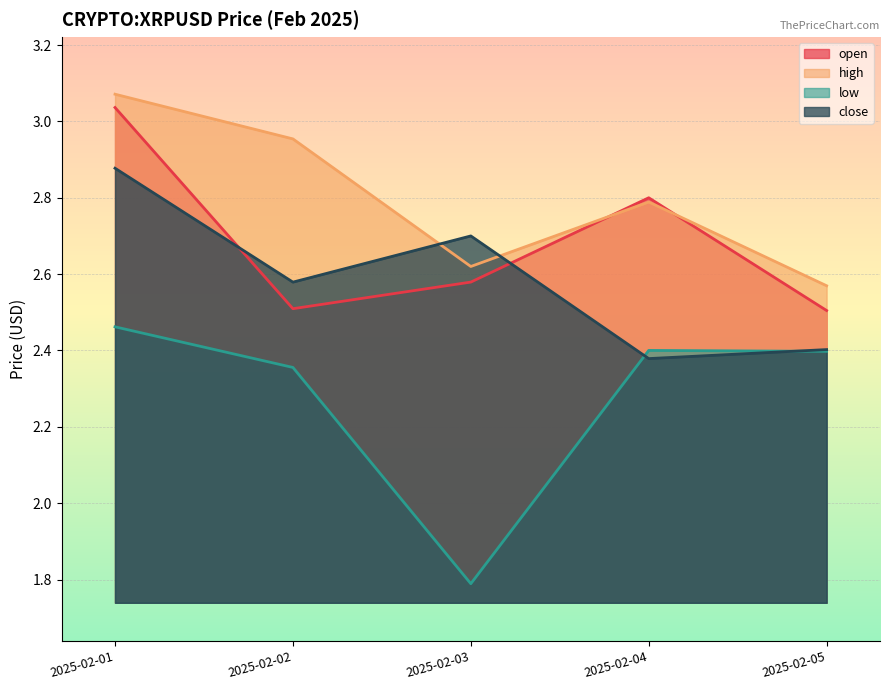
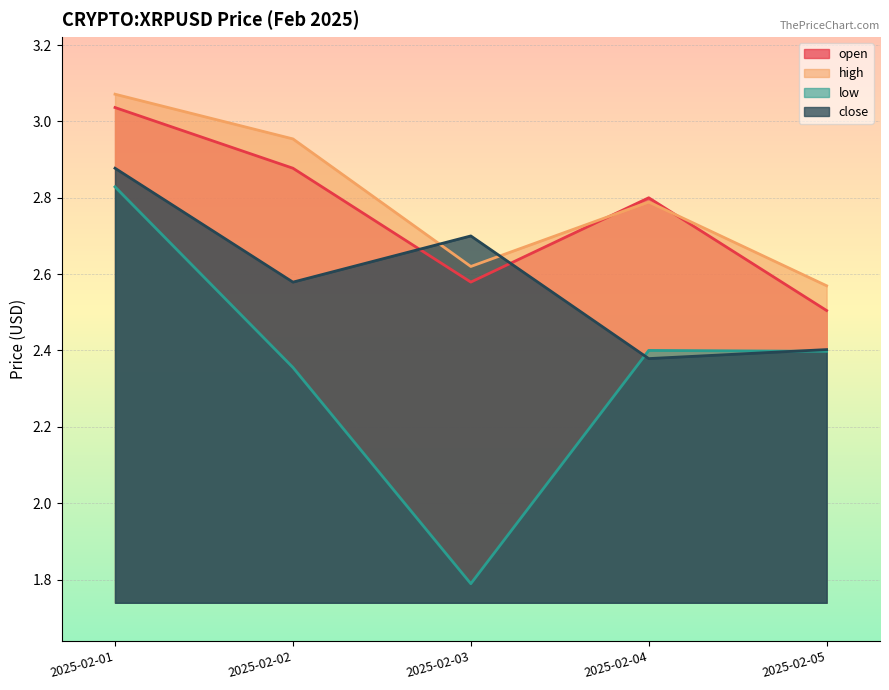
  {
    "open": {
      "2025-02-01": 3.04,
-     "2025-02-02": 2.51,
+     "2025-02-02": 2.88,
      "2025-02-03": 2.58,
      "2025-02-04": 2.80,
      "2025-02-05": 2.50
    },
    "high": {
      "2025-02-01": 3.07,
      "2025-02-02": 2.95,
      "2025-02-03": 2.62,
      "2025-02-04": 2.79,
      "2025-02-05": 2.57
    },
    "low": {
-     "2025-02-01": 2.46,
+     "2025-02-01": 2.83,
      "2025-02-02": 2.36,
      "2025-02-03": 1.79,
      "2025-02-04": 2.40
    },
    "close": {
      "2025-02-01": 2.88,
      "2025-02-02": 2.58,
      "2025-02-03": 2.70,
      "2025-02-04": 2.38
    }
  }
